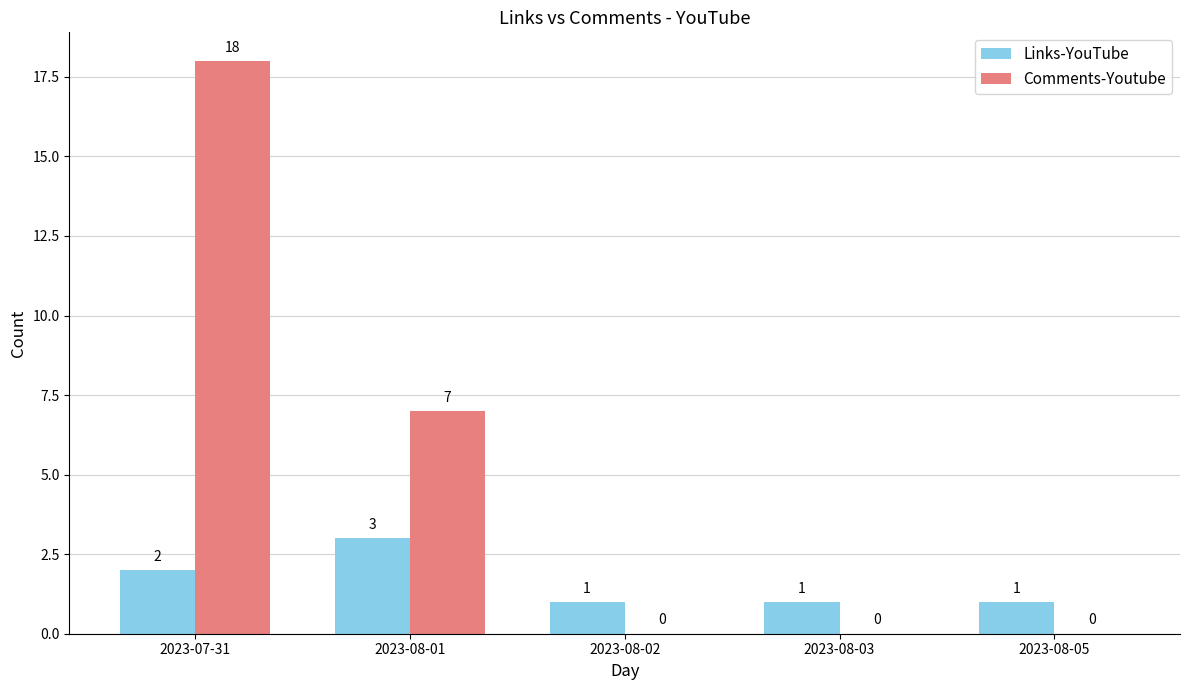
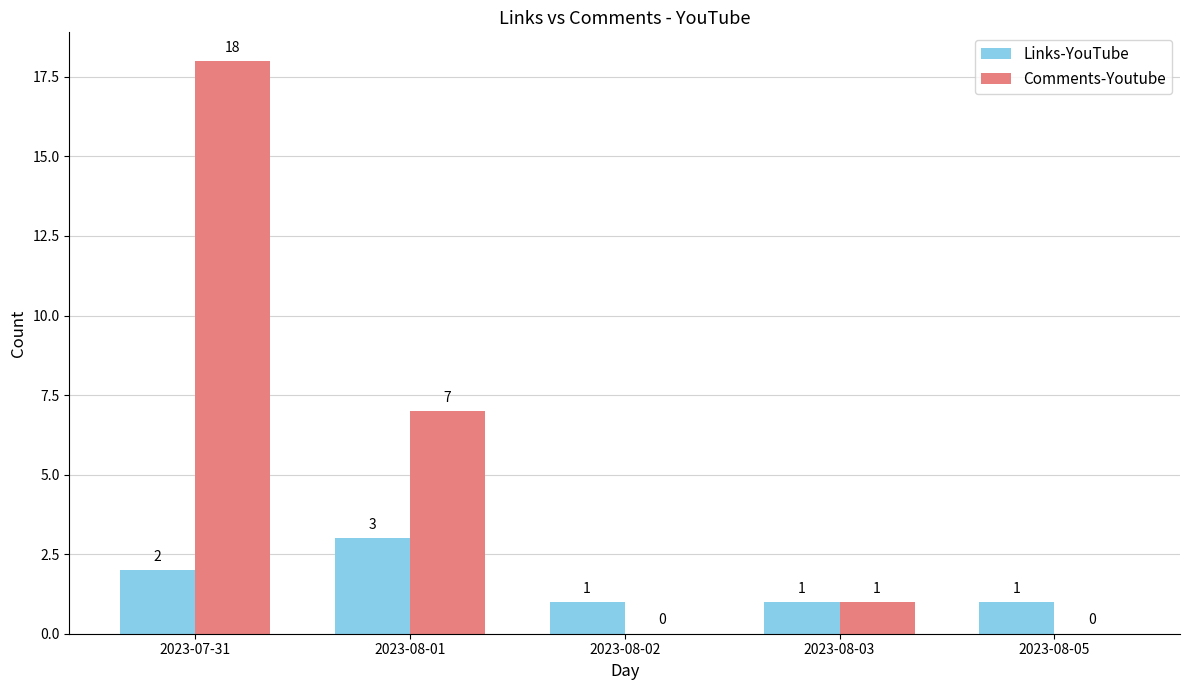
  {
    "Links-YouTube": {
      "2023-07-31": 2,
      "2023-08-01": 3,
      "2023-08-02": 1,
      "2023-08-03": 1,
      "2023-08-05": 1
    },
    "Comments-Youtube": {
      "2023-07-31": 18,
      "2023-08-01": 7,
      "2023-08-02": 0,
-     "2023-08-03": 0,
+     "2023-08-03": 1,
      "2023-08-05": 0
    }
  }
